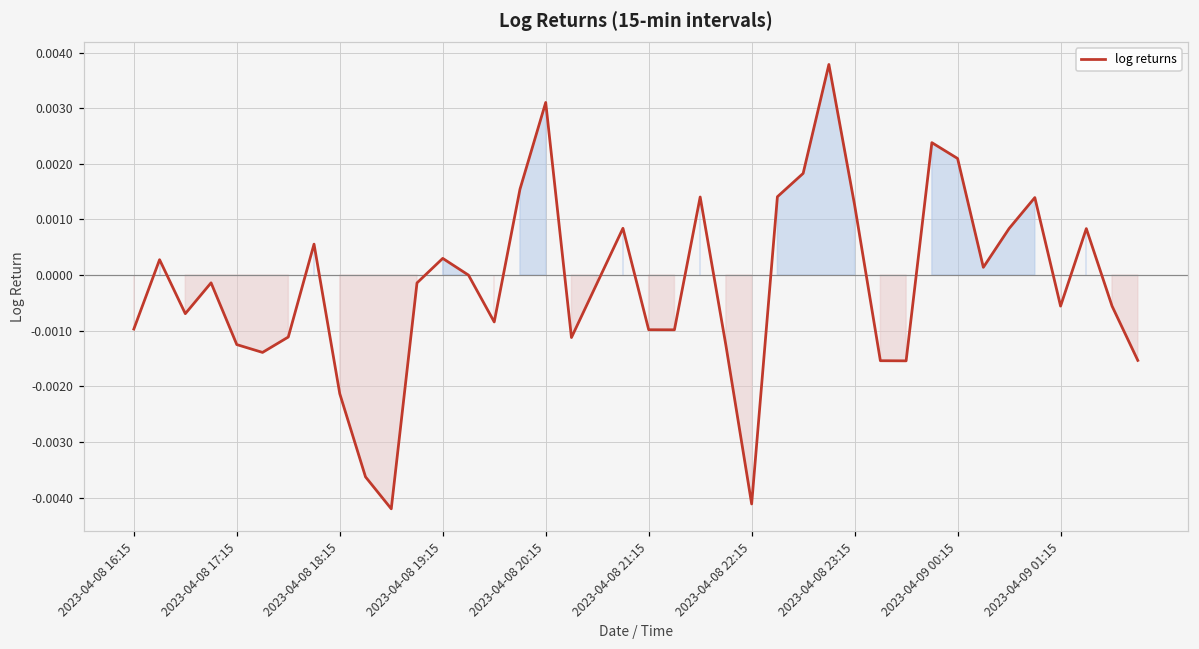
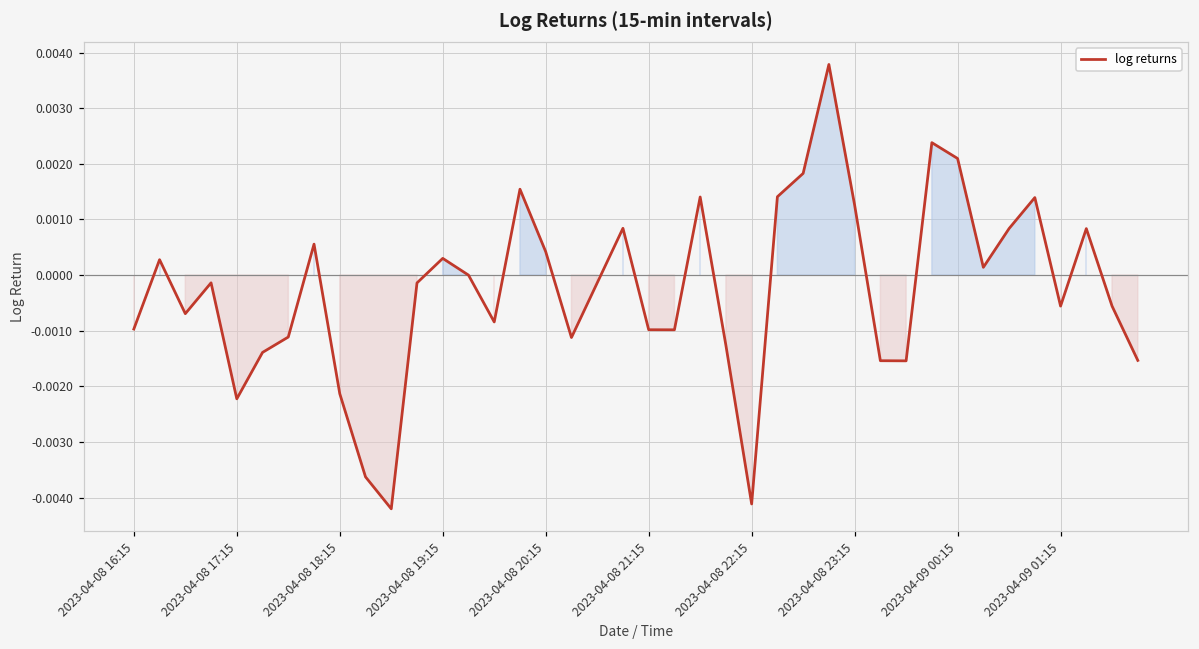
  {
    "2023-04-08 16:15": -0.0010,
-   "2023-04-08 17:15": -0.0012,
+   "2023-04-08 17:15": -0.0022,
    "2023-04-08 18:15": -0.0021,
    "2023-04-08 19:15": 0.0003,
-   "2023-04-08 20:15": 0.0031,
+   "2023-04-08 20:15": 0.0004,
    "2023-04-08 21:15": -0.0010,
    "2023-04-08 22:15": -0.0041,
    "2023-04-08 23:15": 0.0013,
    "2023-04-09 00:15": 0.0021,
    "2023-04-09 01:15": -0.0006
  }
